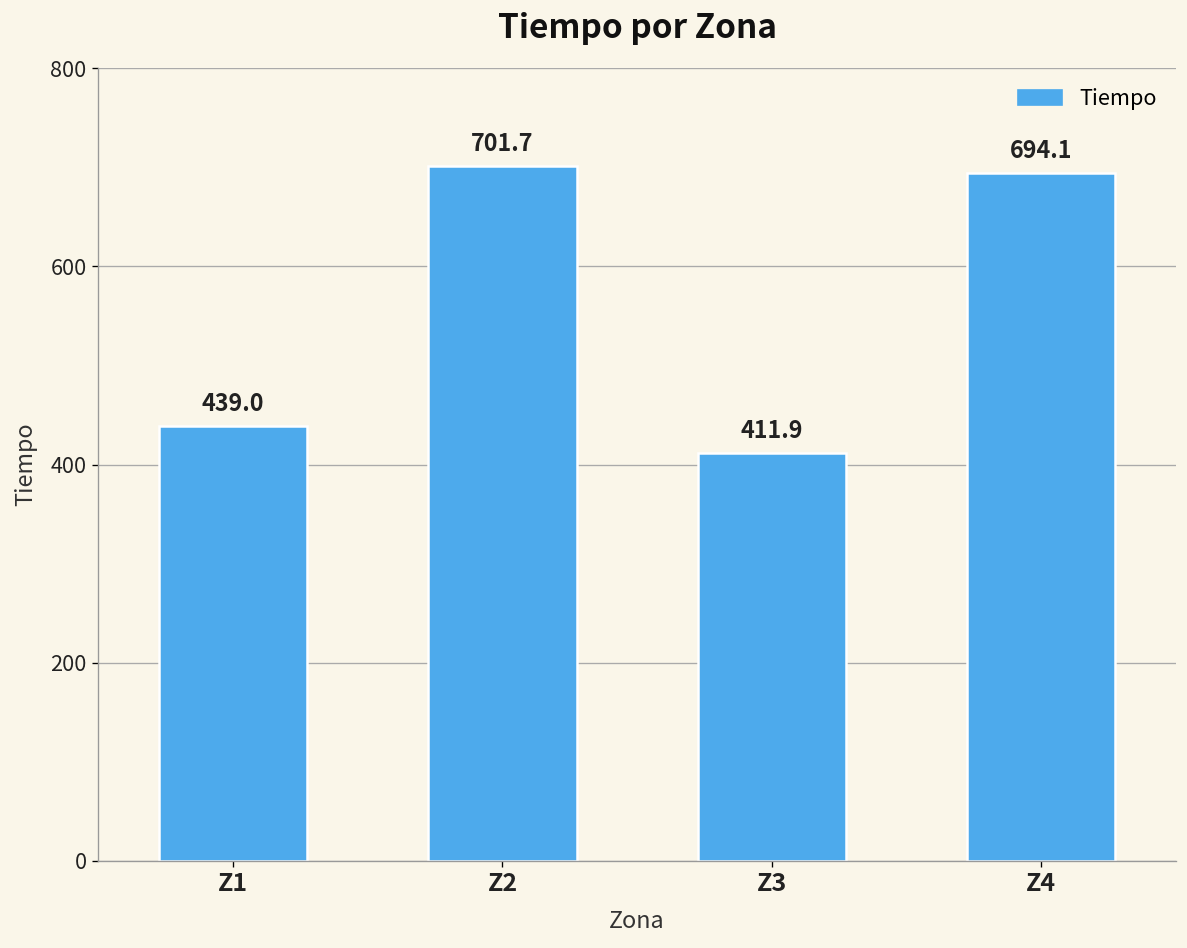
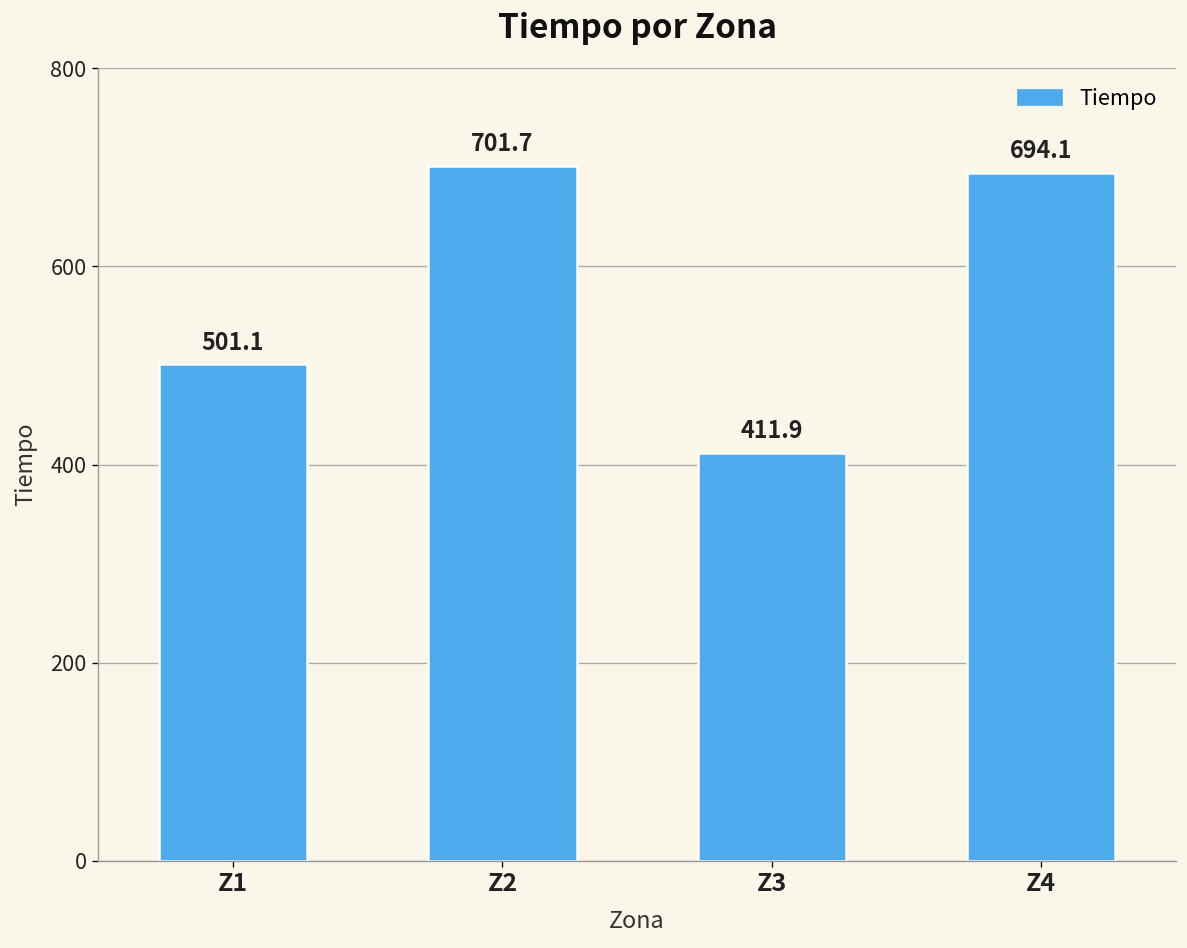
  {
-   "Z1": 439.0,
+   "Z1": 501.1,
    "Z2": 701.7,
    "Z3": 411.9,
    "Z4": 694.1
  }
